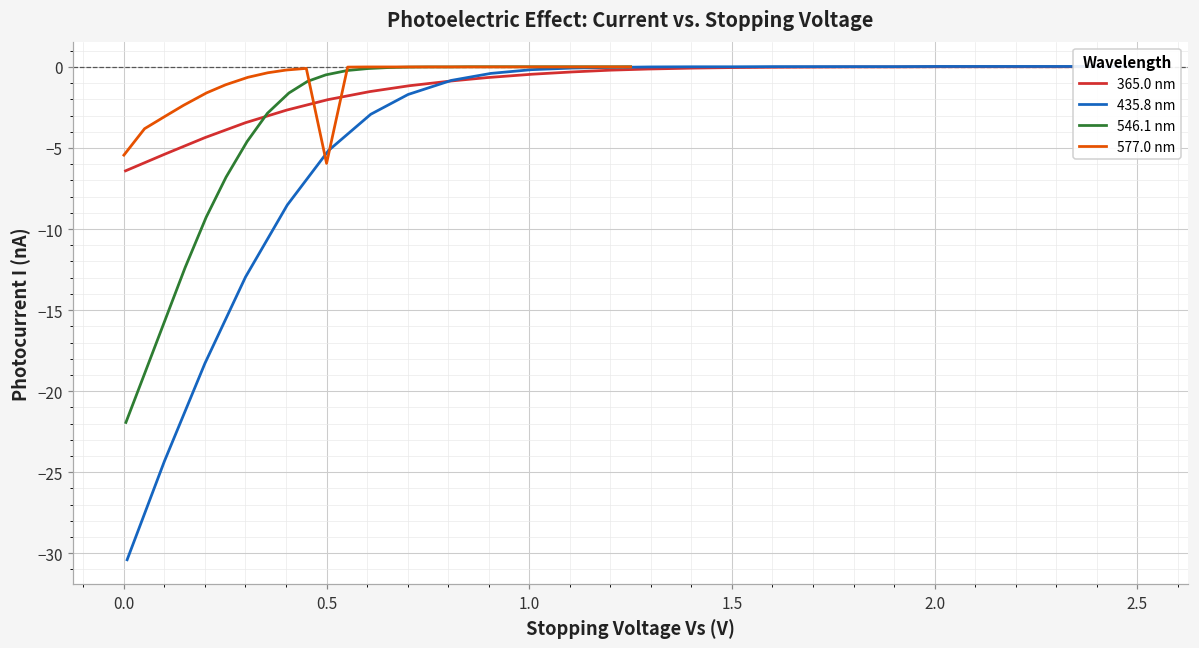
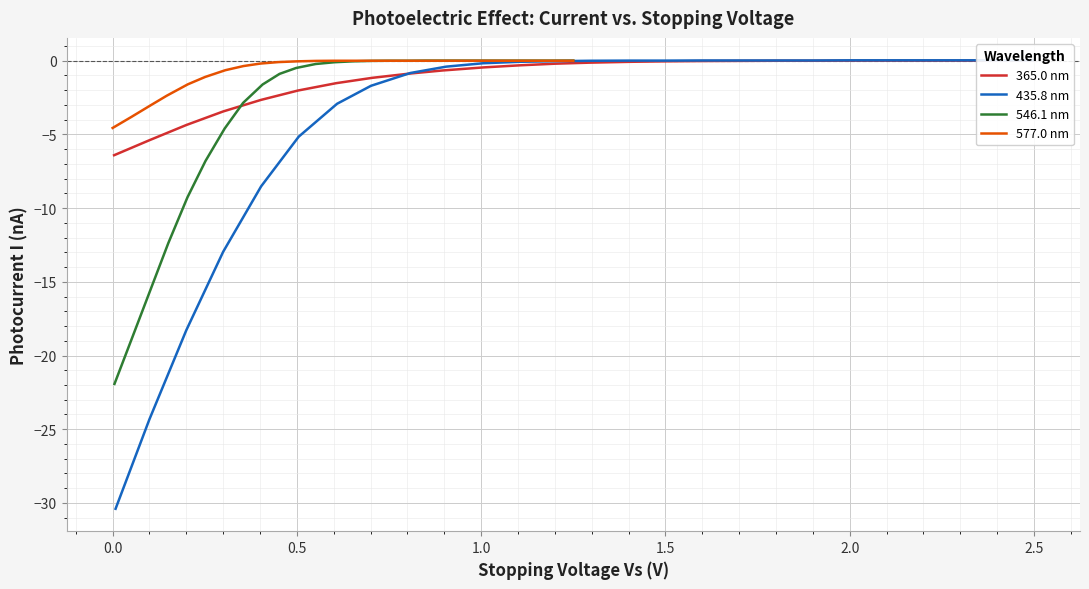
  {
    "435.8 nm": {
      "2.0": 0.0
    },
    "577.0 nm": {
-     "0.0": -5.4,
-     "0.5": -6.0
+     "0.0": -4.6,
+     "0.5": 0.0
    }
  }
